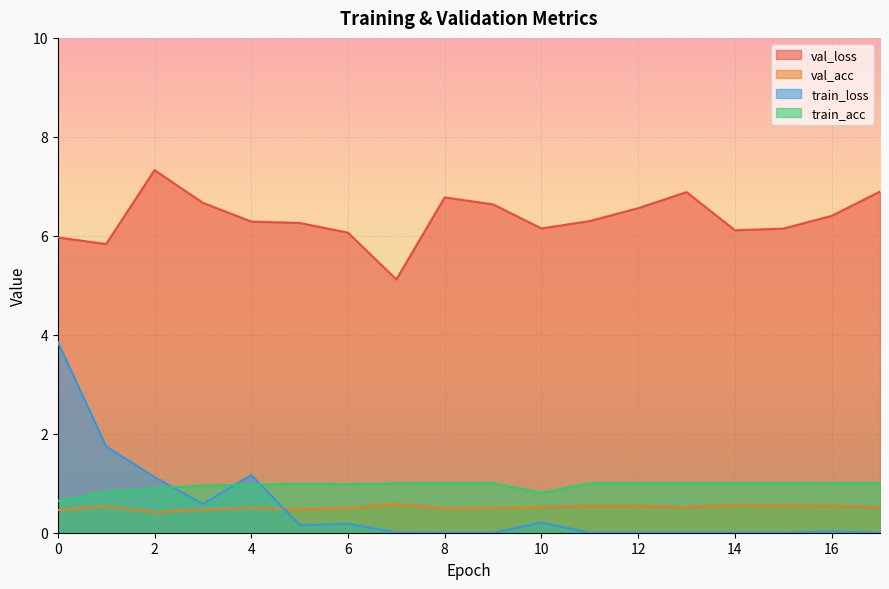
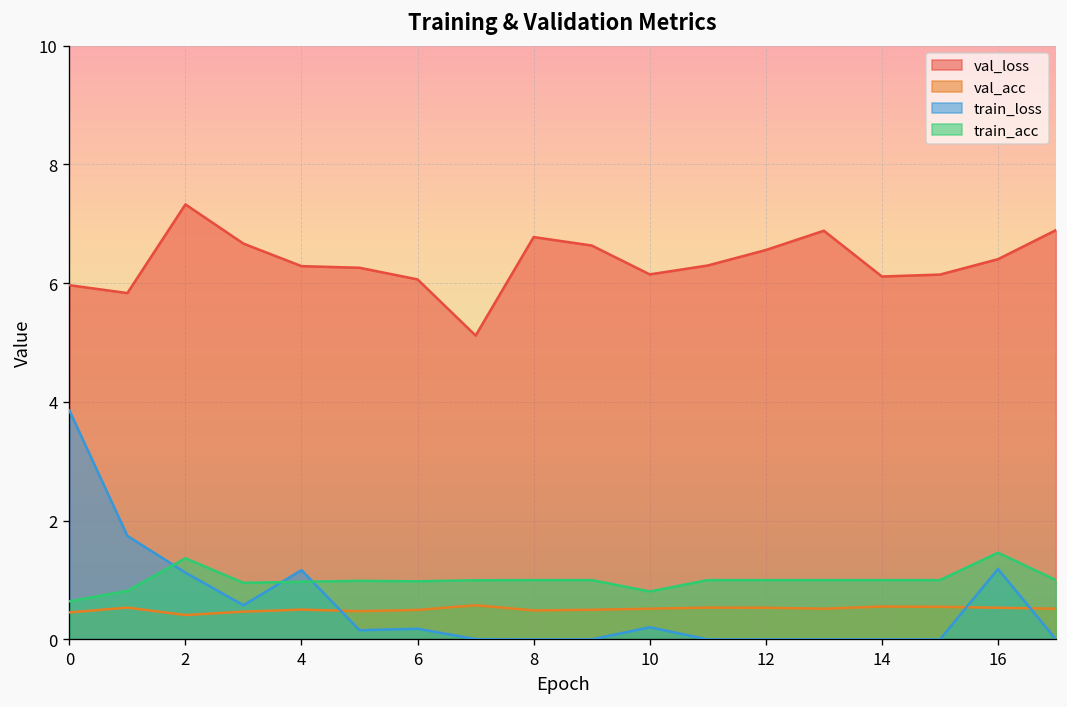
  {
    "train_loss": {
      "0": 3.9,
      "2": 1.1,
      "4": 1.2,
      "6": 0.2,
      "8": 0.0,
      "10": 0.2,
      "12": 0.0,
      "14": 0.0,
-     "16": 0.0
+     "16": 1.2
    },
    "train_acc": {
      "0": 0.6,
-     "2": 0.9,
+     "2": 1.4,
      "4": 1.0,
      "6": 1.0,
      "8": 1.0,
      "10": 0.8,
      "12": 1.0,
      "14": 1.0,
-     "16": 1.0
+     "16": 1.5
    }
  }
